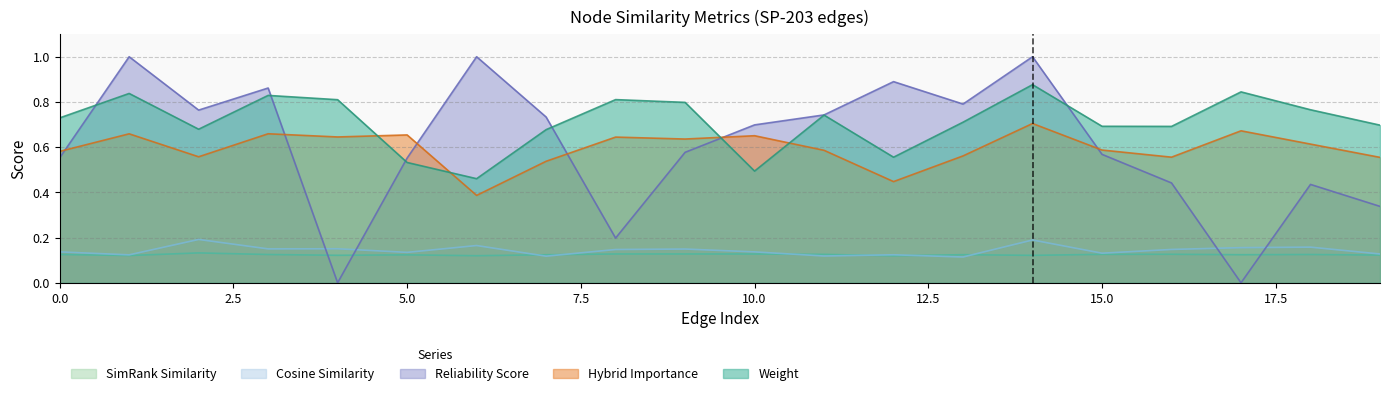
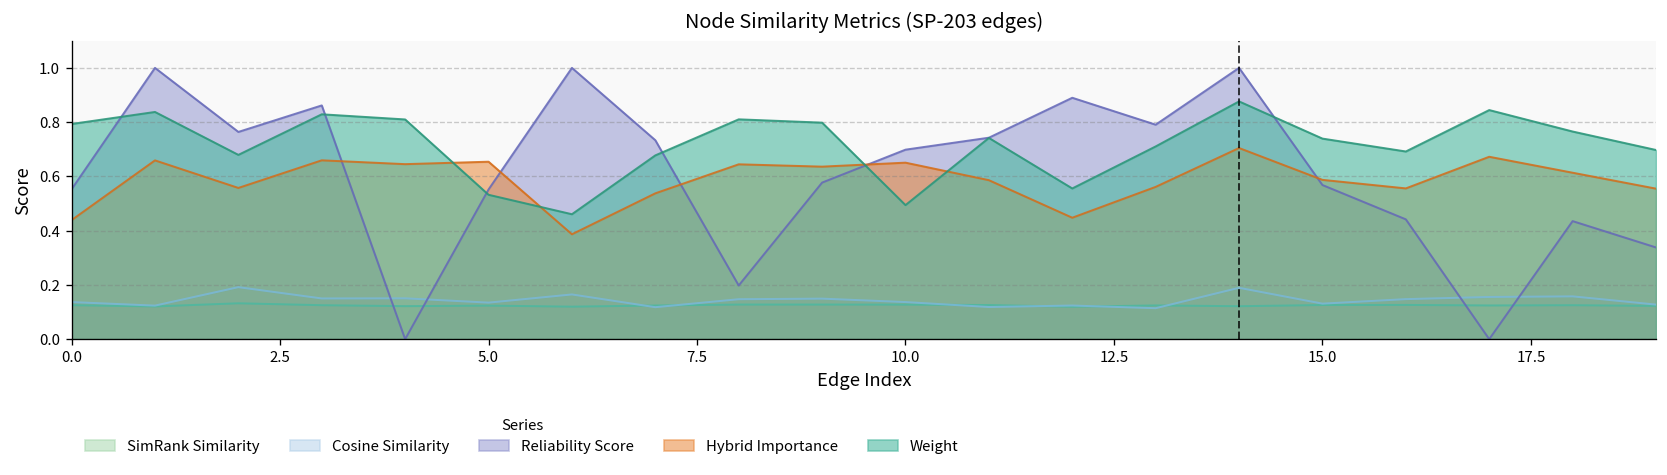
  {
    "Hybrid Importance": {
-     "0.0": 0.58,
+     "0.0": 0.44,
      "5.0": 0.65,
      "10.0": 0.65,
      "15.0": 0.59
    },
    "Weight": {
-     "0.0": 0.73,
+     "0.0": 0.79,
      "5.0": 0.53,
      "10.0": 0.49,
-     "15.0": 0.69
+     "15.0": 0.74
    }
  }
